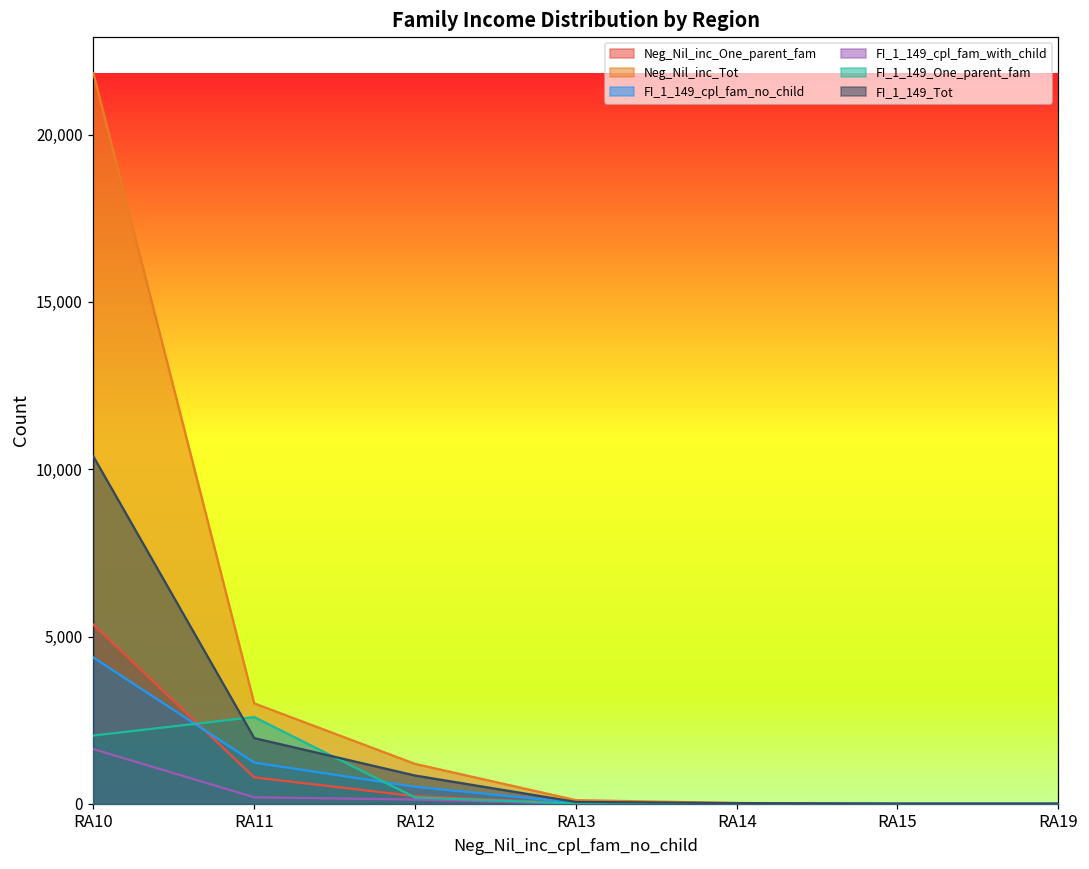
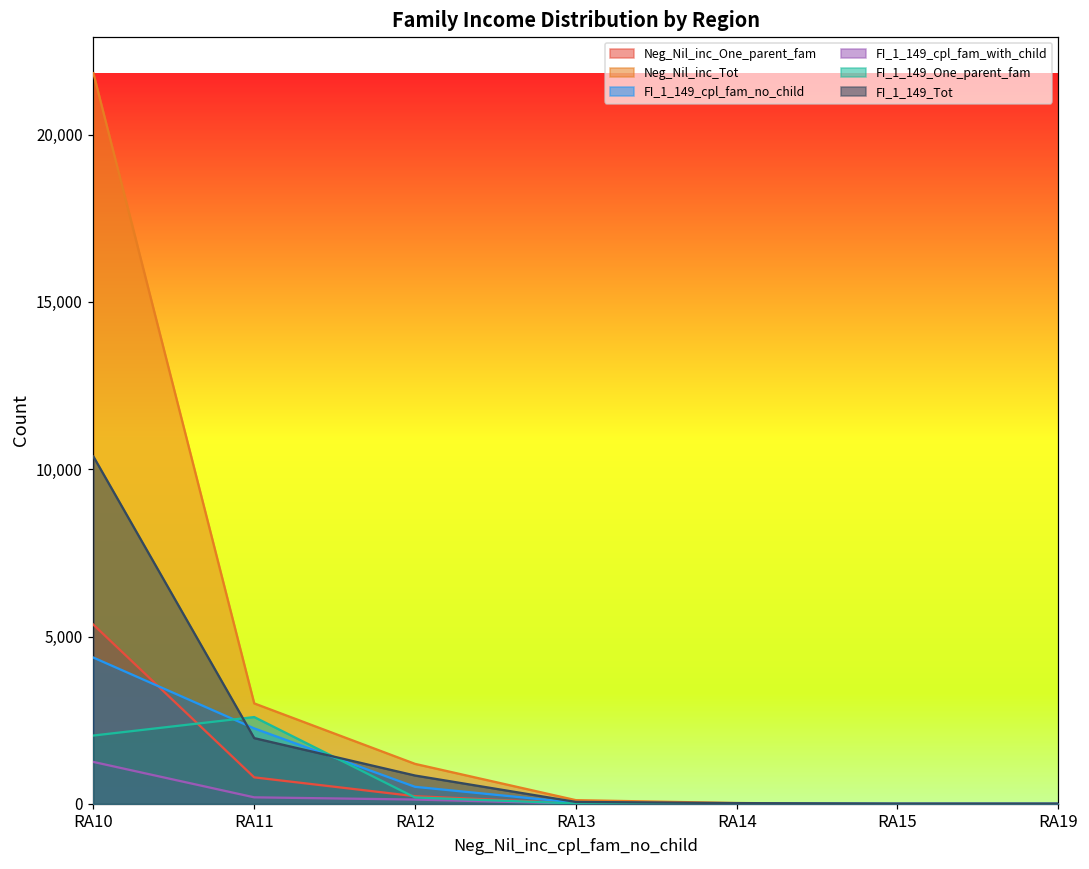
  {
    "FI_1_149_cpl_fam_no_child": {
      "RA10": "4,400",
-     "RA11": "1,200",
+     "RA11": "2,300",
      "RA12": "500"
    },
    "FI_1_149_cpl_fam_with_child": {
-     "RA10": "1,600",
+     "RA10": "1,300",
      "RA11": "200"
    },
    "FI_1_149_One_parent_fam": {
      "RA10": "2,000",
      "RA11": "2,600"
    },
    "FI_1_149_Tot": {
      "RA10": "10,400",
      "RA11": "2,000",
      "RA12": "800"
    }
  }
